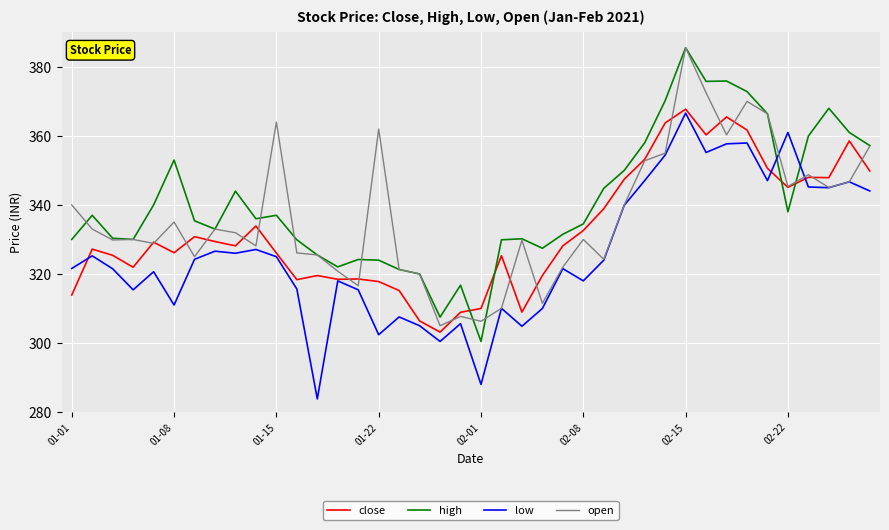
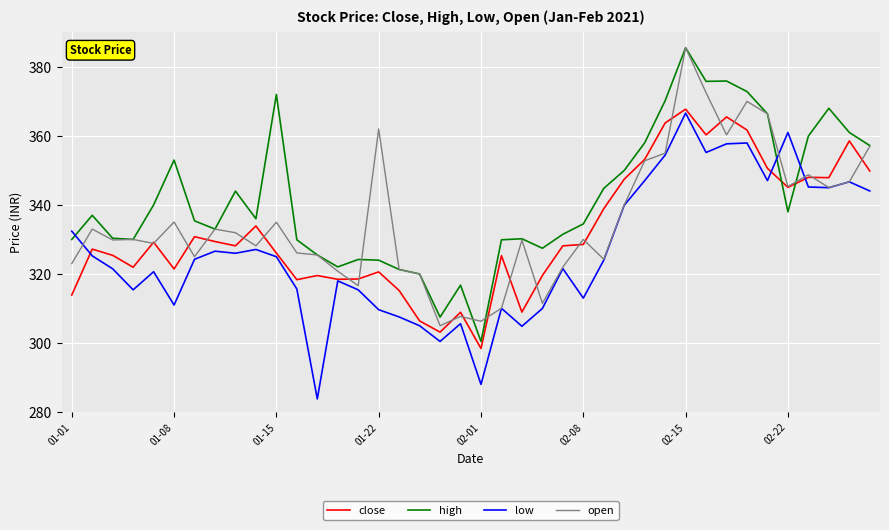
  {
    "close": {
      "01-01": 314,
-     "01-08": 326,
+     "01-08": 321,
      "01-15": 326,
-     "01-22": 318,
-     "02-01": 310,
-     "02-08": 333,
+     "01-22": 321,
+     "02-01": 298,
+     "02-08": 329,
      "02-15": 368
    },
    "high": {
      "01-01": 330,
      "01-08": 353,
-     "01-15": 337,
+     "01-15": 372,
      "01-22": 324,
      "02-01": 300,
      "02-08": 335,
      "02-22": 338
    },
    "low": {
-     "01-01": 322,
+     "01-01": 332,
      "01-08": 311,
      "01-15": 325,
-     "01-22": 302,
+     "01-22": 310,
      "02-01": 288,
-     "02-08": 318,
+     "02-08": 313,
      "02-15": 367,
      "02-22": 361
    },
    "open": {
-     "01-01": 340,
+     "01-01": 323,
      "01-08": 335,
-     "01-15": 364,
+     "01-15": 335,
      "01-22": 362,
      "02-01": 306,
      "02-08": 330
    }
  }
